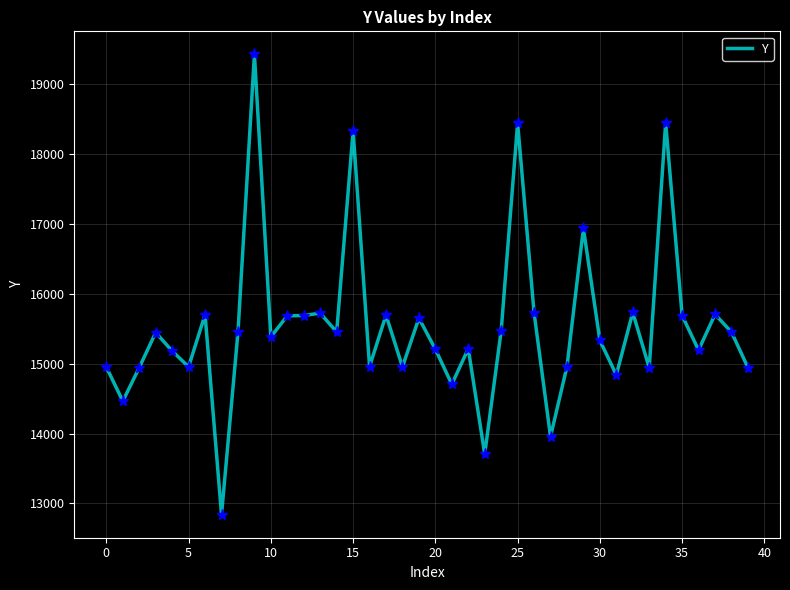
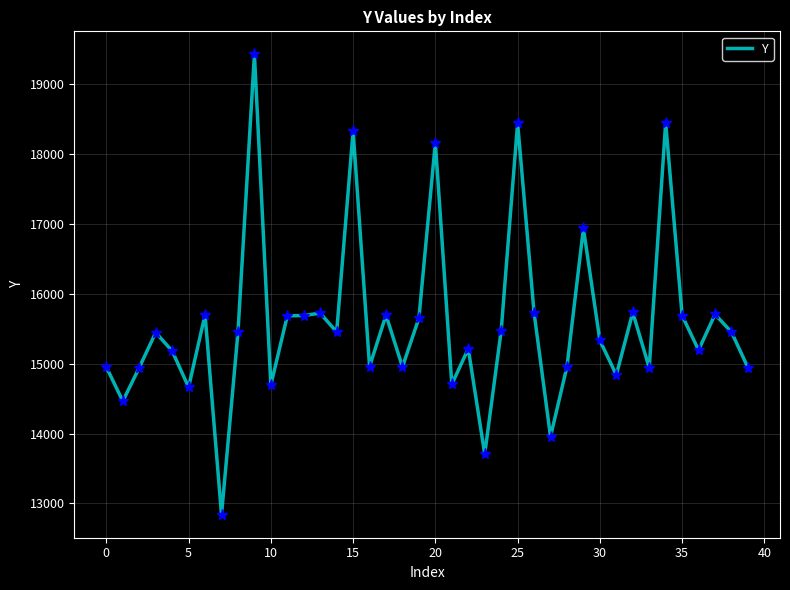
  {
    "0": 15000,
-   "5": 15000,
-   "10": 15400,
+   "5": 14700,
+   "10": 14700,
    "15": 18300,
-   "20": 15200,
+   "20": 18200,
    "25": 18400,
    "30": 15300,
    "35": 15700
  }
